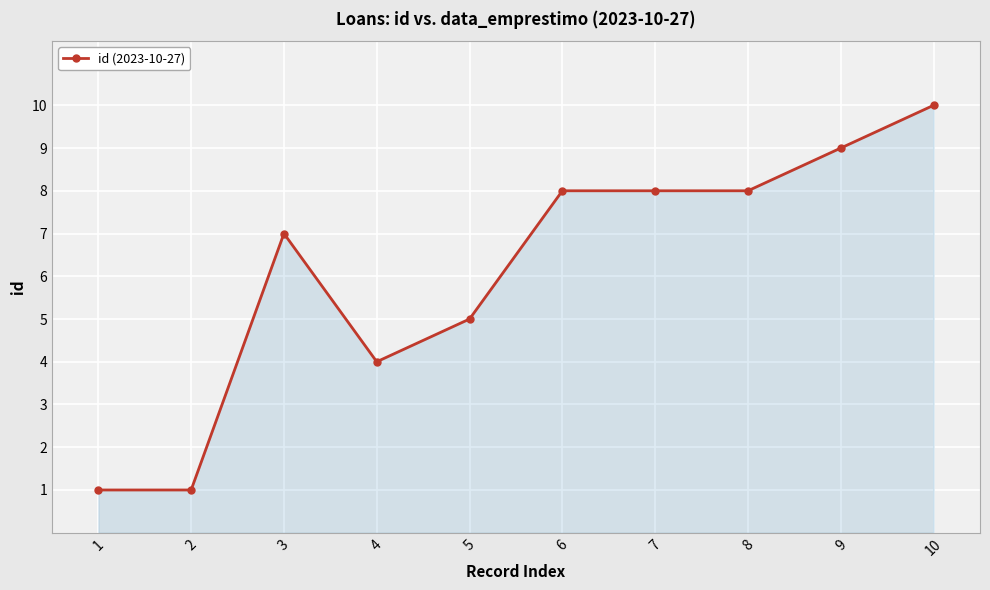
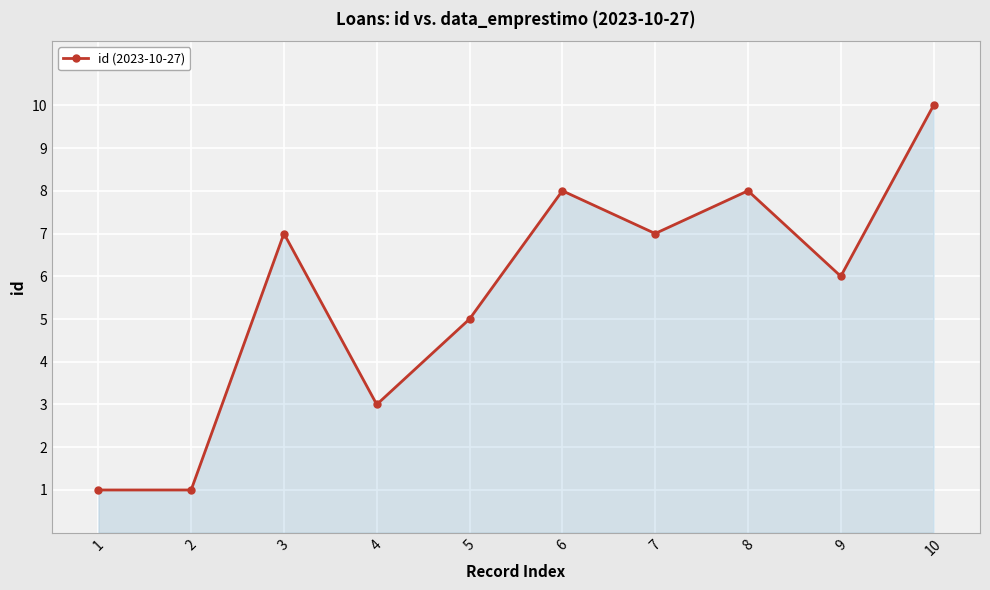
  {
    "1": 1,
    "2": 1,
    "3": 7,
-   "4": 4,
+   "4": 3,
    "5": 5,
    "6": 8,
-   "7": 8,
+   "7": 7,
    "8": 8,
-   "9": 9,
+   "9": 6,
    "10": 10
  }
